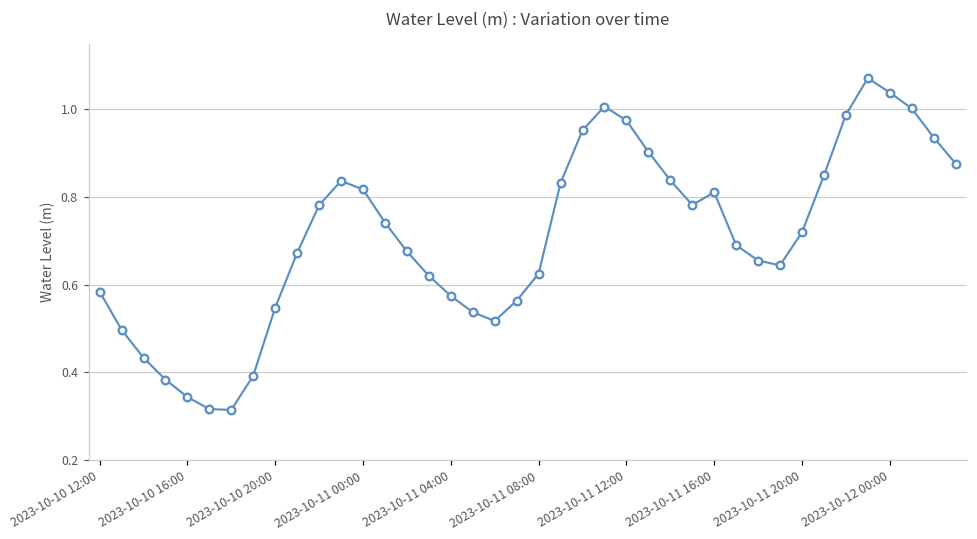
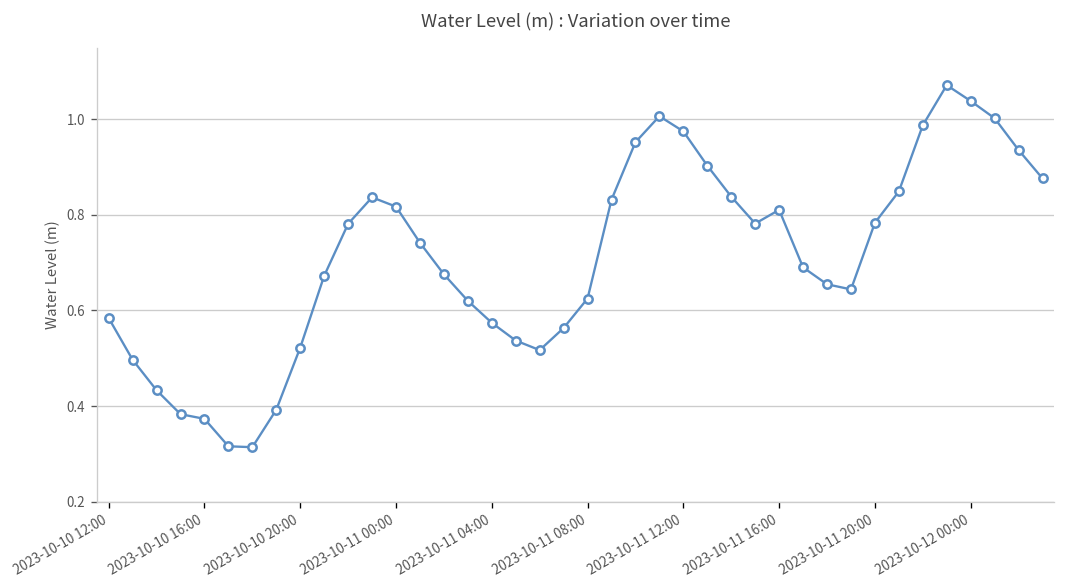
  {
    "2023-10-10 12:00": 0.58,
-   "2023-10-10 16:00": 0.34,
-   "2023-10-10 20:00": 0.55,
+   "2023-10-10 16:00": 0.37,
+   "2023-10-10 20:00": 0.52,
    "2023-10-11 00:00": 0.82,
    "2023-10-11 04:00": 0.57,
    "2023-10-11 08:00": 0.62,
    "2023-10-11 12:00": 0.97,
    "2023-10-11 16:00": 0.81,
-   "2023-10-11 20:00": 0.72,
+   "2023-10-11 20:00": 0.78,
    "2023-10-12 00:00": 1.04
  }
